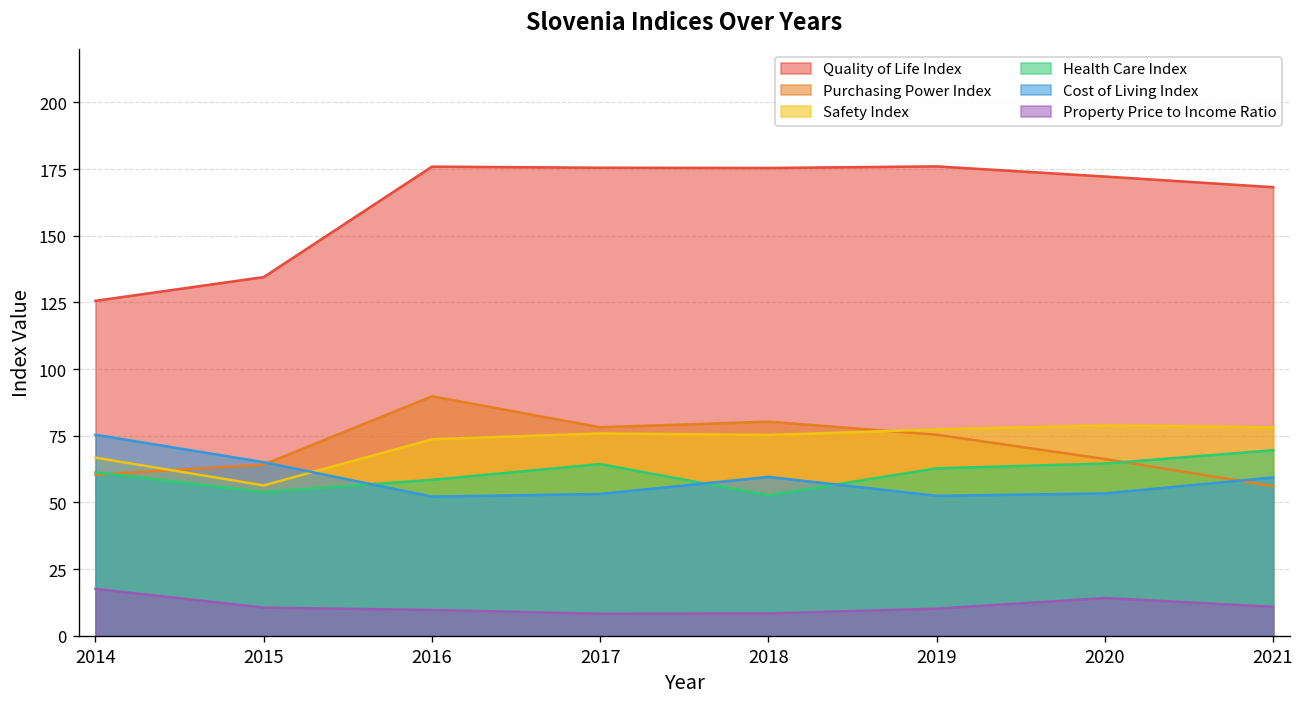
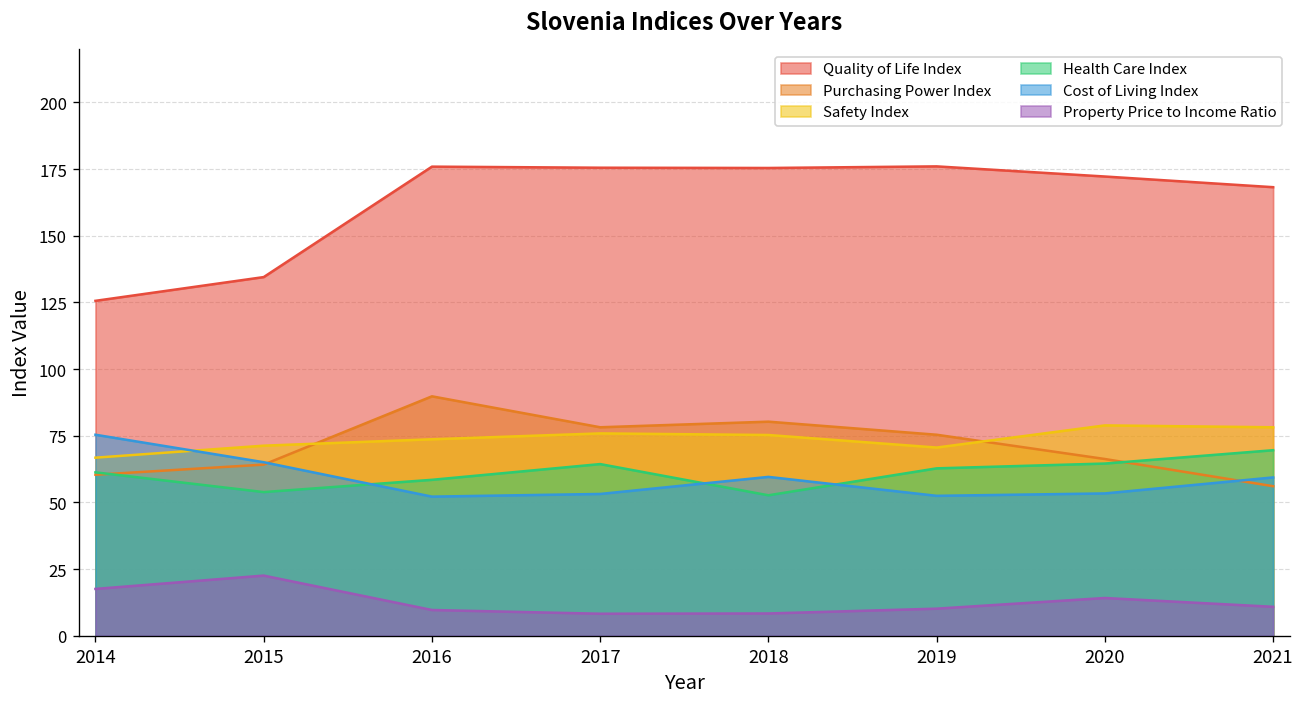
  {
    "Safety Index": {
      "2014": 67,
-     "2015": 56,
+     "2015": 71,
      "2016": 74,
      "2017": 76,
      "2018": 75,
-     "2019": 77,
+     "2019": 71,
      "2020": 79,
      "2021": 78
    },
    "Health Care Index": {
      "2015": 54,
      "2016": 59,
      "2017": 64,
      "2018": 53,
      "2019": 63,
      "2020": 65,
      "2021": 70
    },
    "Cost of Living Index": {
      "2014": 75,
      "2016": 52,
      "2017": 53,
      "2018": 60,
      "2019": 53,
      "2020": 53,
      "2021": 59
    },
    "Property Price to Income Ratio": {
      "2014": 18,
-     "2015": 11,
+     "2015": 23,
      "2016": 10,
      "2017": 8,
      "2018": 8,
      "2019": 10,
      "2020": 14,
      "2021": 11
    }
  }
